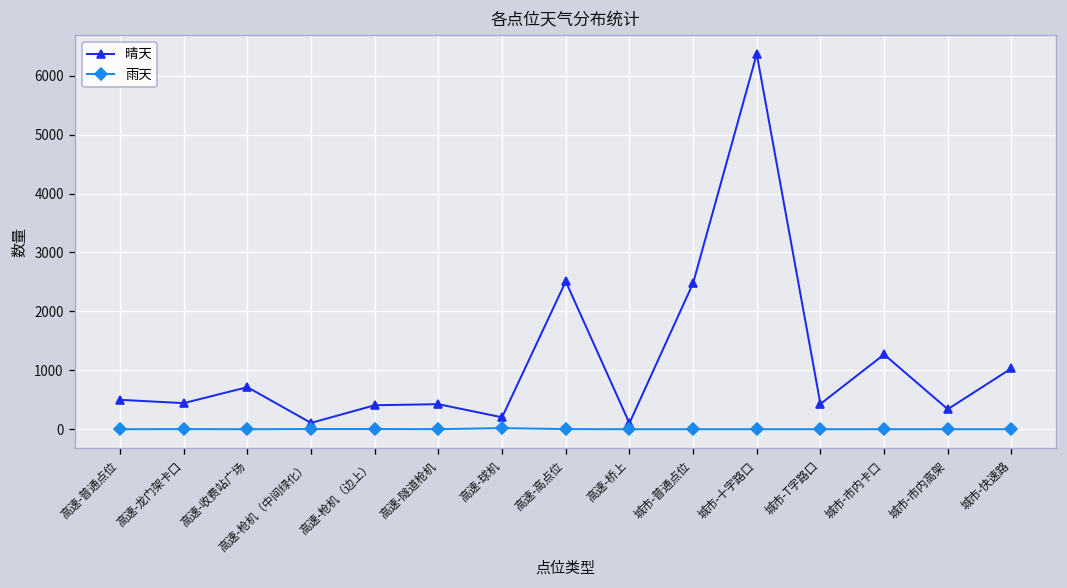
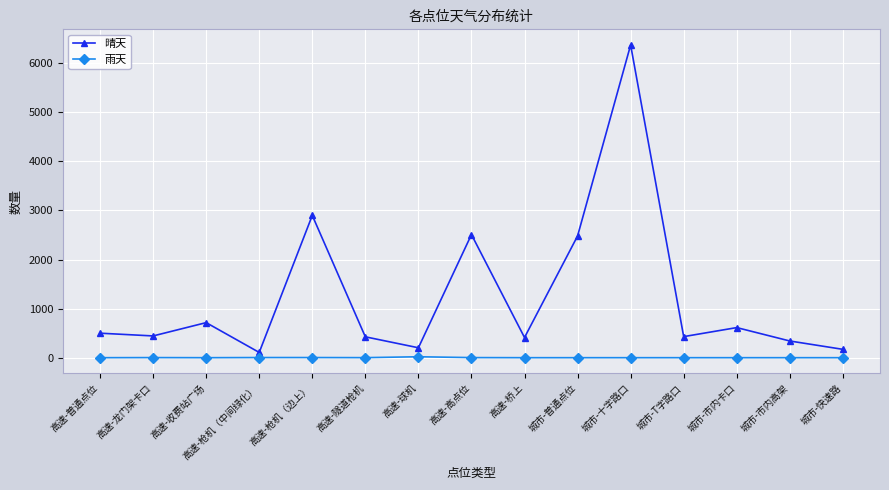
  {
    "晴天": {
      "高速-普通点位": 500,
      "高速-龙门架卡口": 400,
      "高速-收费站广场": 700,
      "高速-枪机（中间绿化）": 100,
-     "高速-枪机（边上）": 400,
+     "高速-枪机（边上）": 2900,
      "高速-隧道枪机": 400,
      "高速-球机": 200,
      "高速-高点位": 2500,
-     "高速-桥上": 100,
+     "高速-桥上": 400,
      "城市-普通点位": 2500,
      "城市-十字路口": 6400,
      "城市-T字路口": 400,
-     "城市-市内卡口": 1300,
+     "城市-市内卡口": 600,
      "城市-市内高架": 300,
-     "城市-快速路": 1000
+     "城市-快速路": 200
    },
    "雨天": {
      "高速-普通点位": 0,
      "高速-龙门架卡口": 0,
      "高速-收费站广场": 0,
      "高速-枪机（中间绿化）": 0,
      "高速-枪机（边上）": 0,
      "高速-隧道枪机": 0,
      "高速-球机": 0,
      "高速-高点位": 0,
      "高速-桥上": 0,
      "城市-普通点位": 0,
      "城市-十字路口": 0,
      "城市-T字路口": 0,
      "城市-市内卡口": 0,
      "城市-市内高架": 0,
      "城市-快速路": 0
    }
  }
